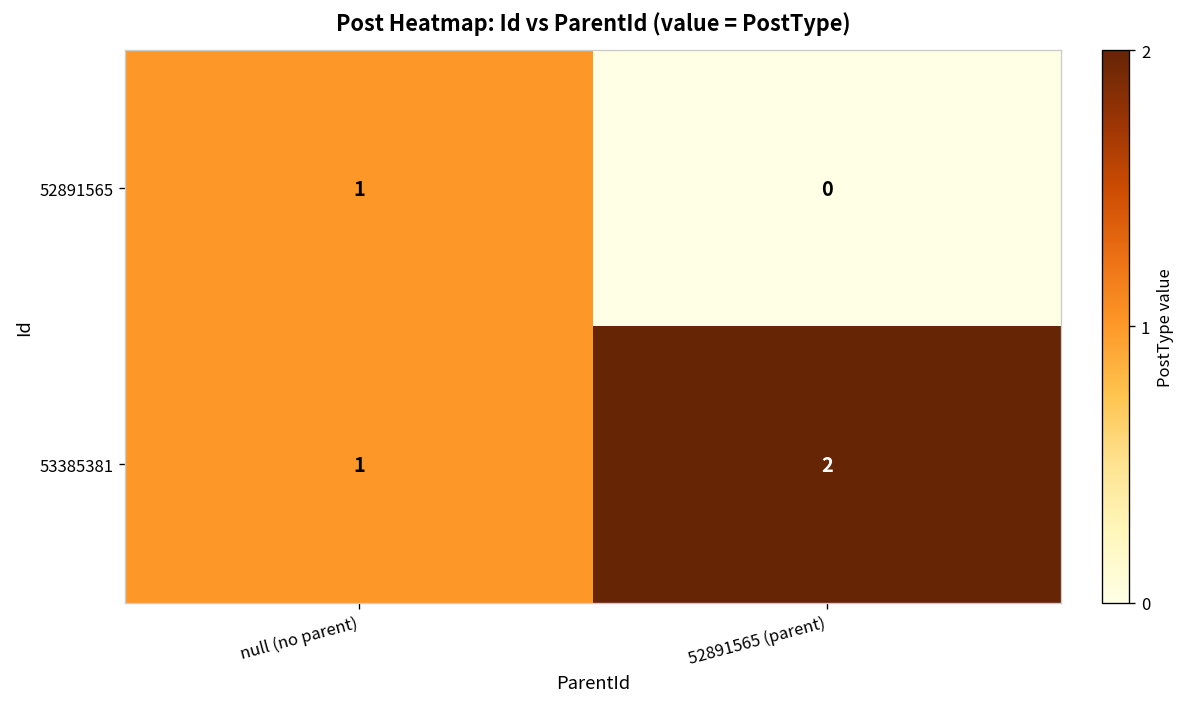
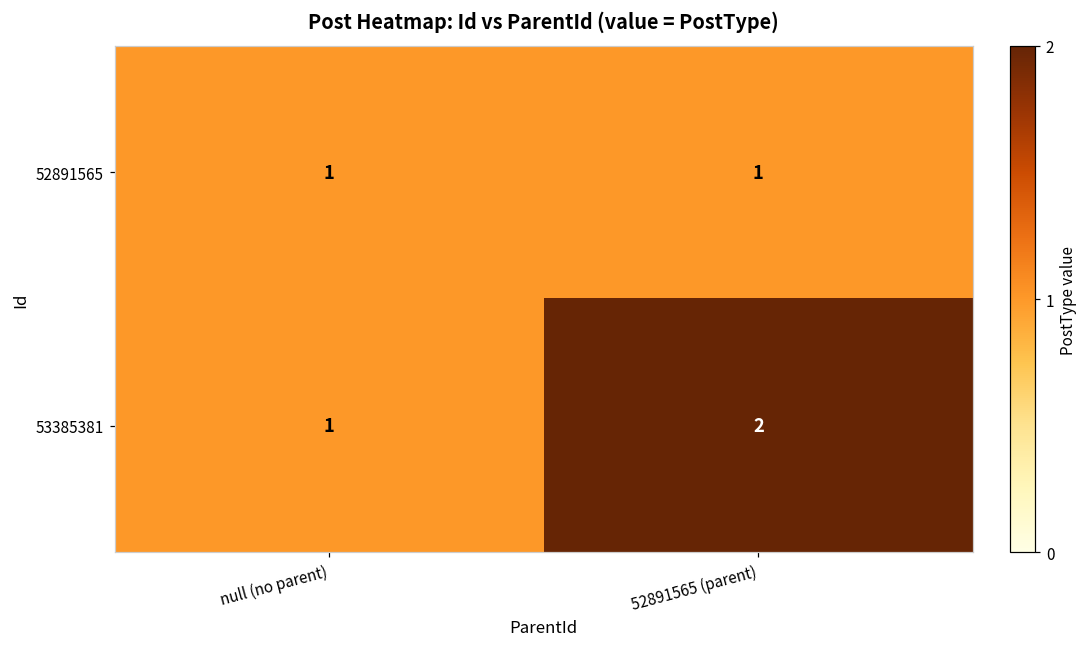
  {
    "52891565": {
      "null (no parent)": 1,
-     "52891565 (parent)": 0
+     "52891565 (parent)": 1
    },
    "53385381": {
      "null (no parent)": 1,
      "52891565 (parent)": 2
    }
  }
